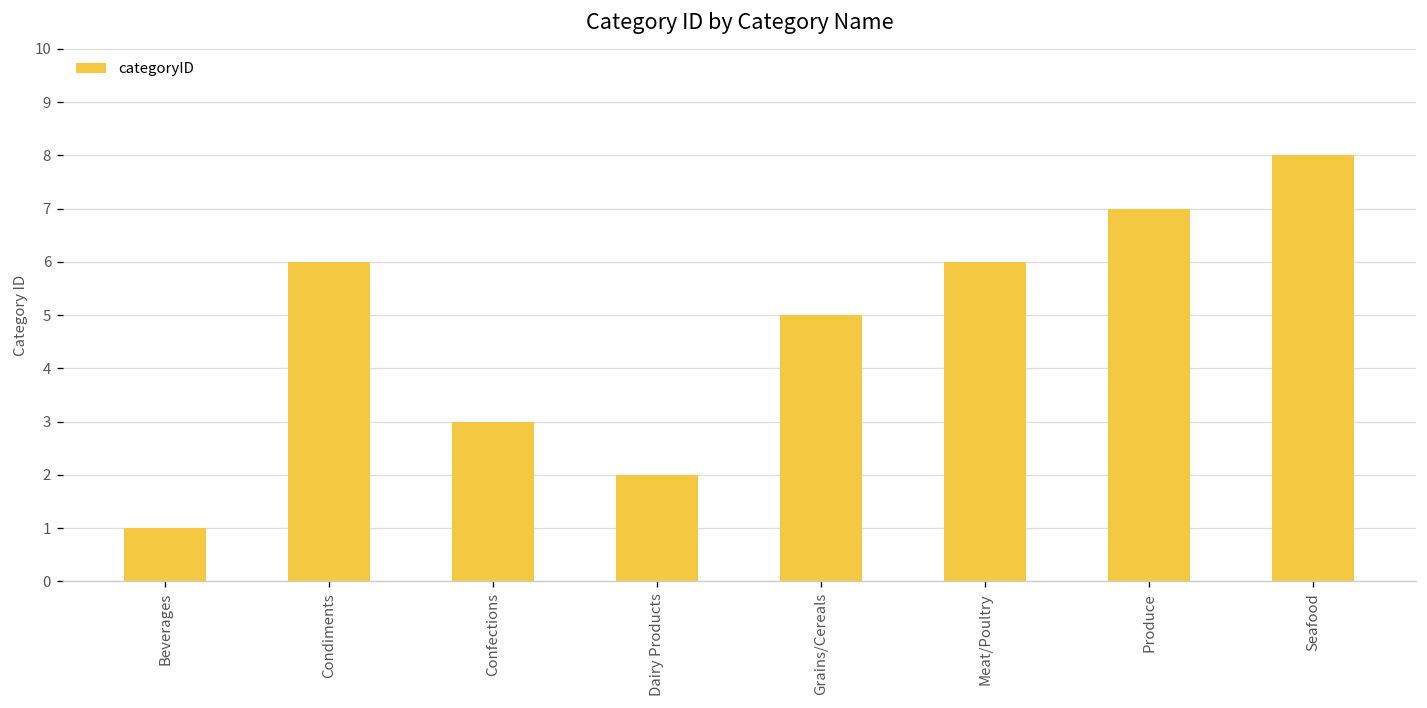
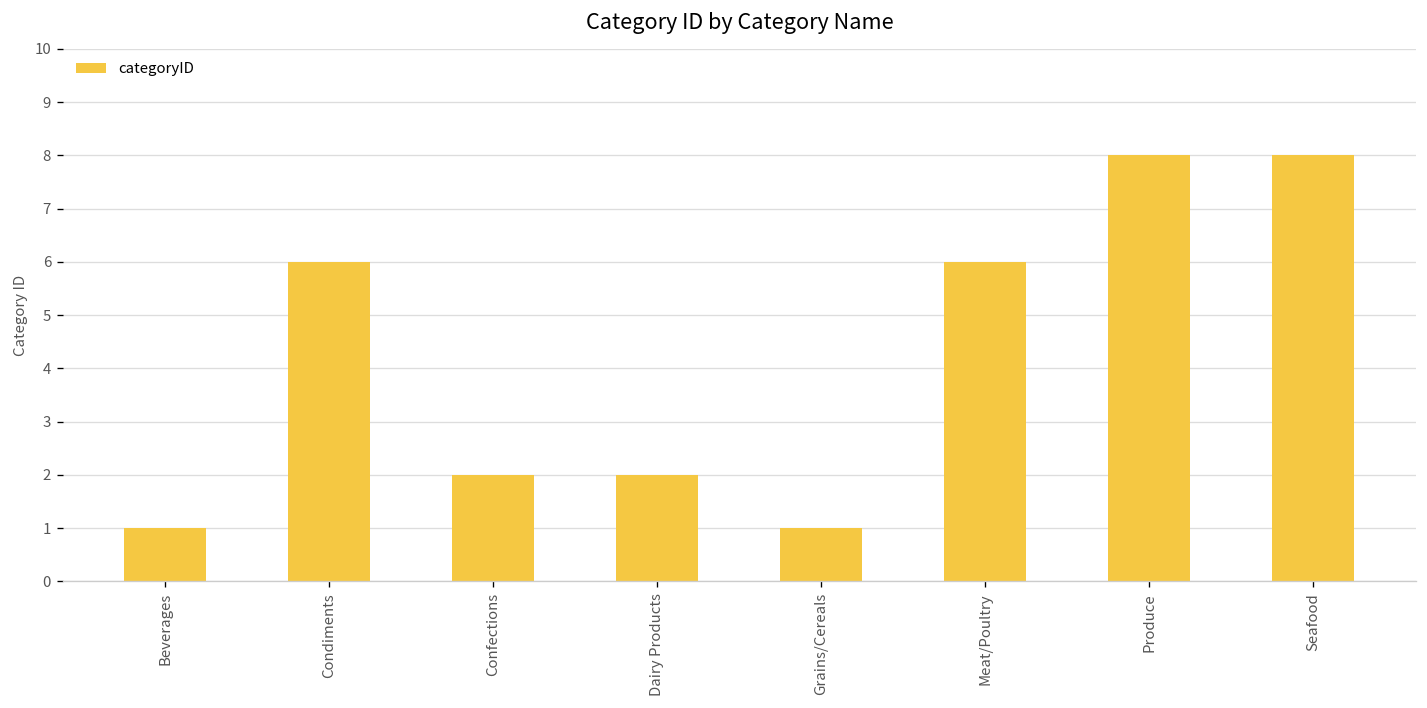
  {
    "Beverages": 1,
    "Condiments": 6,
-   "Confections": 3,
+   "Confections": 2,
    "Dairy Products": 2,
-   "Grains/Cereals": 5,
+   "Grains/Cereals": 1,
    "Meat/Poultry": 6,
-   "Produce": 7,
+   "Produce": 8,
    "Seafood": 8
  }
